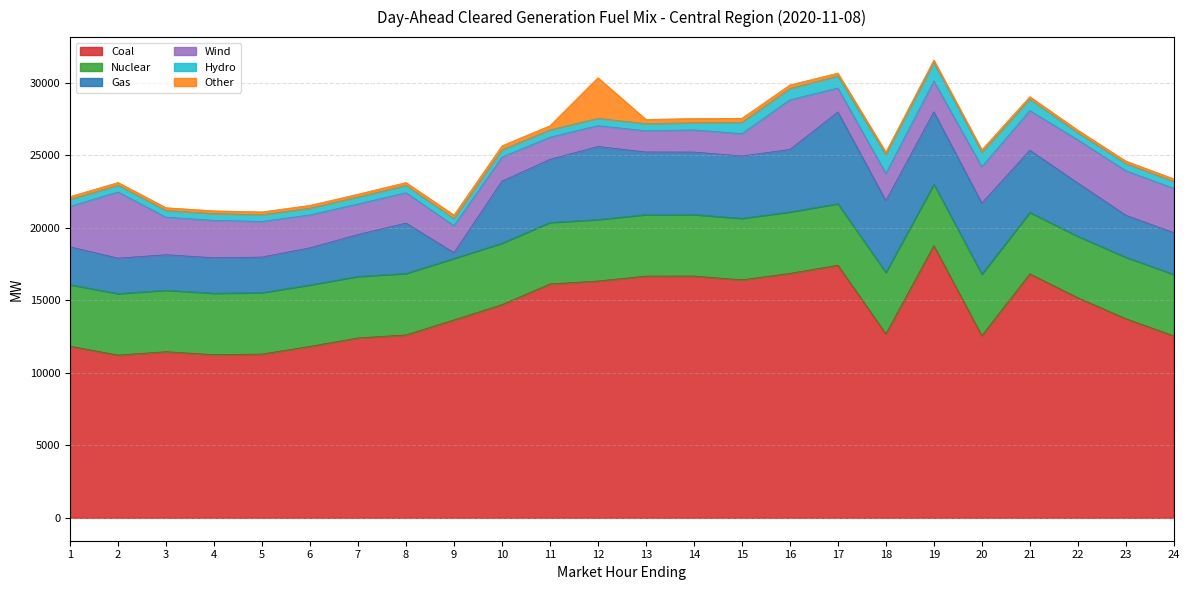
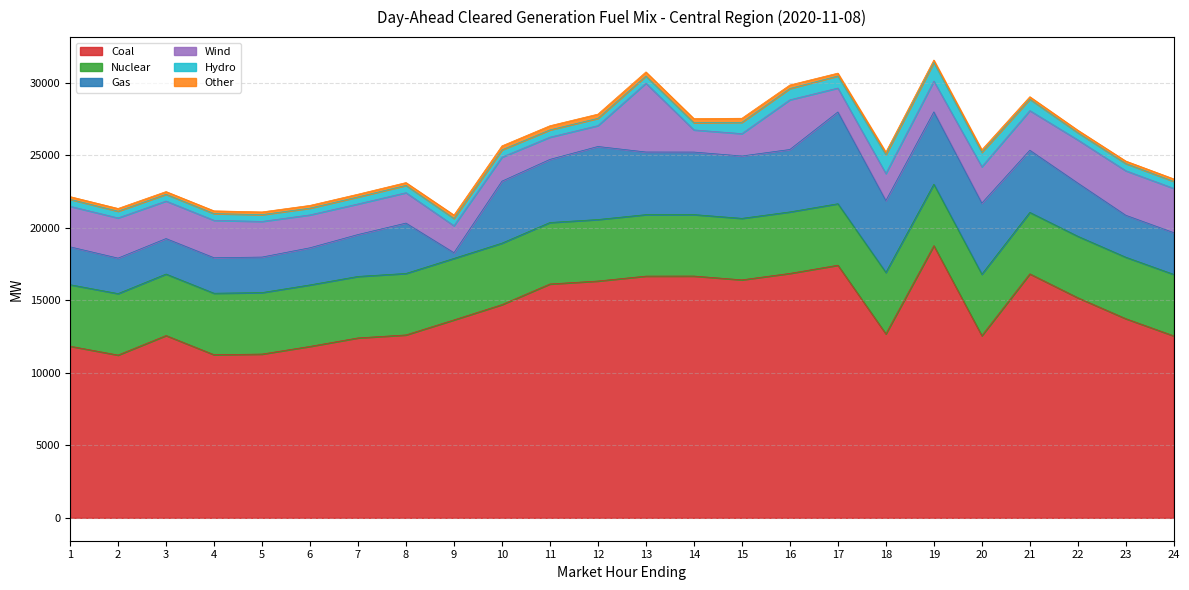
  {
    "Coal": {
      "1": 11800,
      "2": 11200,
-     "3": 11500,
+     "3": 12600,
      "4": 11200,
      "5": 11300,
      "6": 11800,
      "7": 12400,
      "8": 12600,
      "9": 13600,
      "10": 14700,
      "11": 16100,
      "12": 16300,
      "13": 16700,
      "14": 16700,
      "15": 16400,
      "16": 16800,
      "17": 17400,
      "18": 12700,
      "19": 18800,
      "20": 12600,
      "21": 16800,
      "22": 15200,
      "23": 13700,
      "24": 12500
    },
    "Nuclear": {
      "1": 4200,
      "2": 4200,
      "3": 4200,
      "4": 4200,
      "5": 4200,
      "6": 4200,
      "7": 4200,
      "8": 4200,
      "9": 4200,
      "10": 4200,
      "11": 4200,
      "12": 4200,
      "13": 4200,
      "14": 4200,
      "15": 4200,
      "16": 4200,
      "17": 4200,
      "18": 4200,
      "19": 4200,
      "20": 4200,
      "21": 4200,
      "22": 4200,
      "23": 4200,
      "24": 4200
    },
    "Gas": {
      "1": 2600,
      "2": 2400,
      "3": 2400,
      "4": 2400,
      "5": 2400,
      "6": 2600,
      "7": 2900,
      "8": 3500,
      "9": 400,
      "10": 4300,
      "11": 4300,
      "12": 5000,
      "13": 4300,
      "14": 4300,
      "15": 4300,
      "16": 4300,
      "17": 6300,
      "18": 4900,
      "19": 5000,
      "20": 4900,
      "21": 4300,
      "22": 3700,
      "23": 2900,
      "24": 2900
    },
    "Wind": {
      "1": 2800,
-     "2": 4600,
+     "2": 2800,
      "3": 2600,
      "4": 2600,
      "5": 2500,
      "6": 2300,
      "7": 2100,
      "8": 2100,
      "9": 1900,
      "10": 1700,
      "11": 1500,
      "12": 1400,
-     "13": 1500,
+     "13": 4700,
      "14": 1500,
      "15": 1500,
      "16": 3400,
      "17": 1600,
      "18": 1900,
      "19": 2100,
      "20": 2500,
      "21": 2700,
      "22": 3000,
      "23": 3100,
      "24": 3100
    },
    "Hydro": {
      "1": 500,
      "2": 500,
      "3": 500,
      "4": 500,
      "5": 500,
      "6": 500,
      "7": 500,
      "8": 500,
      "9": 500,
      "10": 500,
      "11": 500,
      "12": 500,
      "13": 500,
      "14": 500,
      "15": 800,
      "16": 800,
      "17": 800,
      "18": 1300,
      "20": 1000,
      "22": 500
    },
    "Other": {
      "1": 200,
      "2": 200,
      "3": 200,
      "4": 200,
      "5": 200,
      "6": 200,
      "7": 200,
      "8": 200,
      "9": 200,
      "10": 300,
      "11": 300,
-     "12": 2800,
+     "12": 300,
      "13": 300,
      "14": 300,
      "15": 300,
      "16": 200,
      "17": 200,
      "18": 200,
      "20": 200,
      "22": 200
    }
  }
